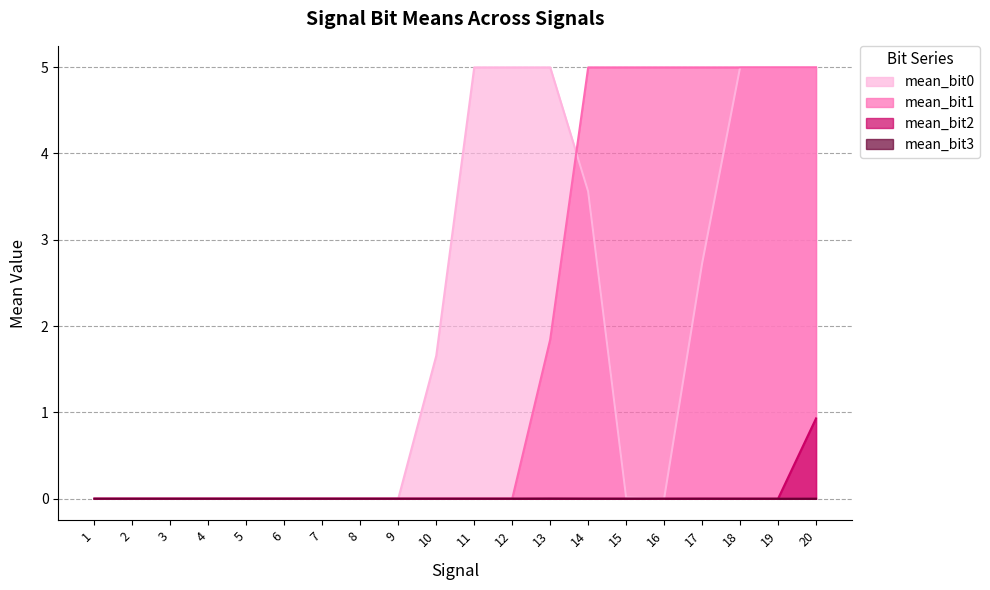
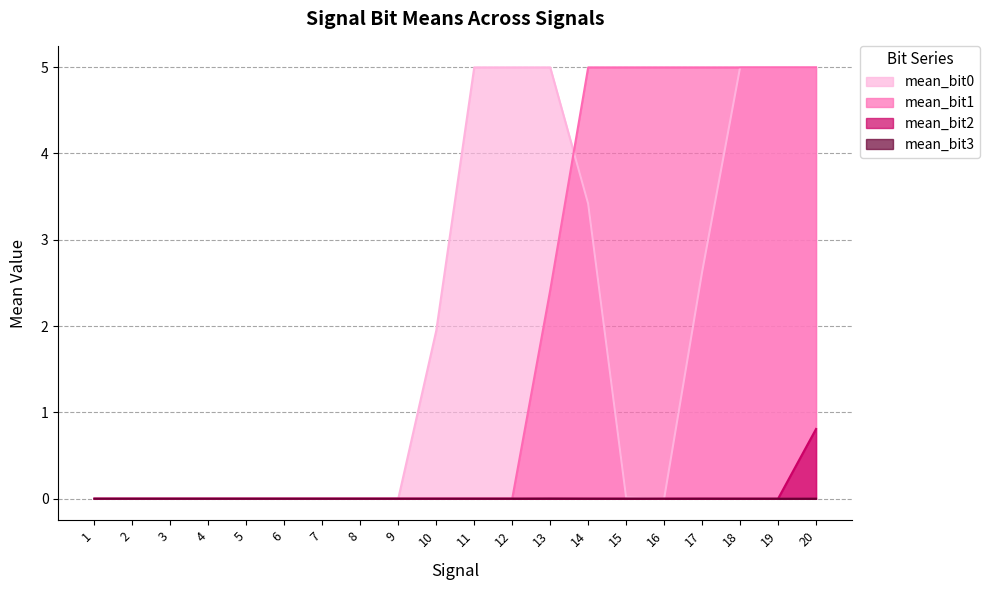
  {
    "mean_bit0": {
-     "10": 1.7,
+     "10": 1.9,
      "11": 5.0,
      "12": 5.0,
      "13": 5.0,
-     "14": 3.6,
-     "17": 2.7
+     "14": 3.4,
+     "17": 2.6
    },
    "mean_bit1": {
-     "13": 1.8,
+     "13": 2.4,
      "14": 5.0,
      "15": 5.0,
      "16": 5.0,
      "17": 5.0
    },
    "mean_bit2": {
-     "20": 0.9
+     "20": 0.8
    },
    "mean_bit3": {
      "20": 0.0
    }
  }
